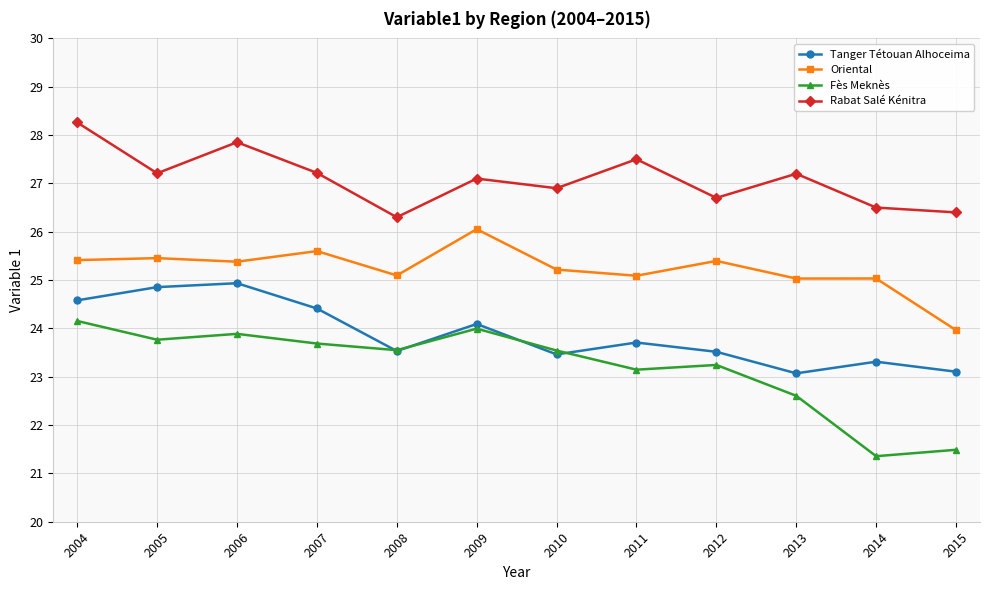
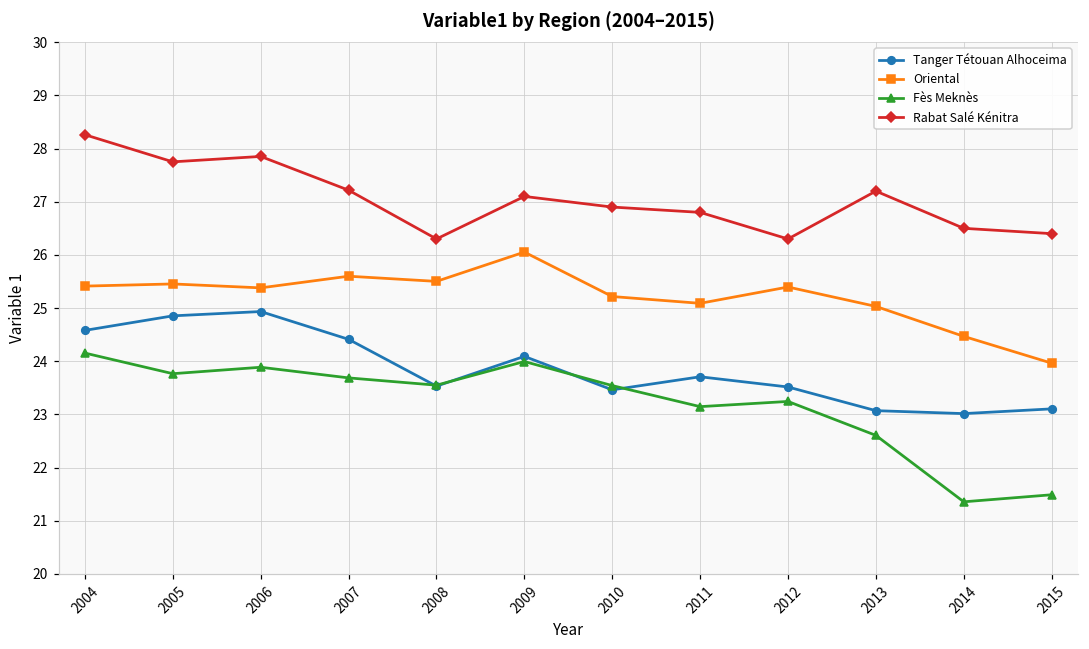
  {
    "Tanger Tétouan Alhoceima": {
      "2004": 24.6,
      "2005": 24.9,
      "2006": 24.9,
      "2007": 24.4,
      "2009": 24.1,
      "2010": 23.5,
      "2011": 23.7,
      "2012": 23.5,
      "2013": 23.1,
-     "2014": 23.3,
+     "2014": 23.0,
      "2015": 23.1
    },
    "Oriental": {
      "2004": 25.4,
      "2005": 25.5,
      "2006": 25.4,
      "2007": 25.6,
-     "2008": 25.1,
+     "2008": 25.5,
      "2009": 26.1,
      "2010": 25.2,
      "2011": 25.1,
      "2012": 25.4,
      "2013": 25.0,
-     "2014": 25.0,
+     "2014": 24.5,
      "2015": 24.0
    },
    "Fès Meknès": {
      "2004": 24.2,
      "2005": 23.8,
      "2006": 23.9,
      "2007": 23.7,
      "2009": 24.0,
      "2010": 23.5,
      "2011": 23.1,
      "2012": 23.2,
      "2013": 22.6,
      "2014": 21.4,
      "2015": 21.5
    },
    "Rabat Salé Kénitra": {
      "2004": 28.3,
-     "2005": 27.2,
+     "2005": 27.8,
      "2006": 27.9,
      "2007": 27.2,
      "2008": 26.3,
      "2009": 27.1,
      "2010": 26.9,
-     "2011": 27.5,
-     "2012": 26.7,
+     "2011": 26.8,
+     "2012": 26.3,
      "2013": 27.2,
      "2014": 26.5,
      "2015": 26.4
    }
  }
